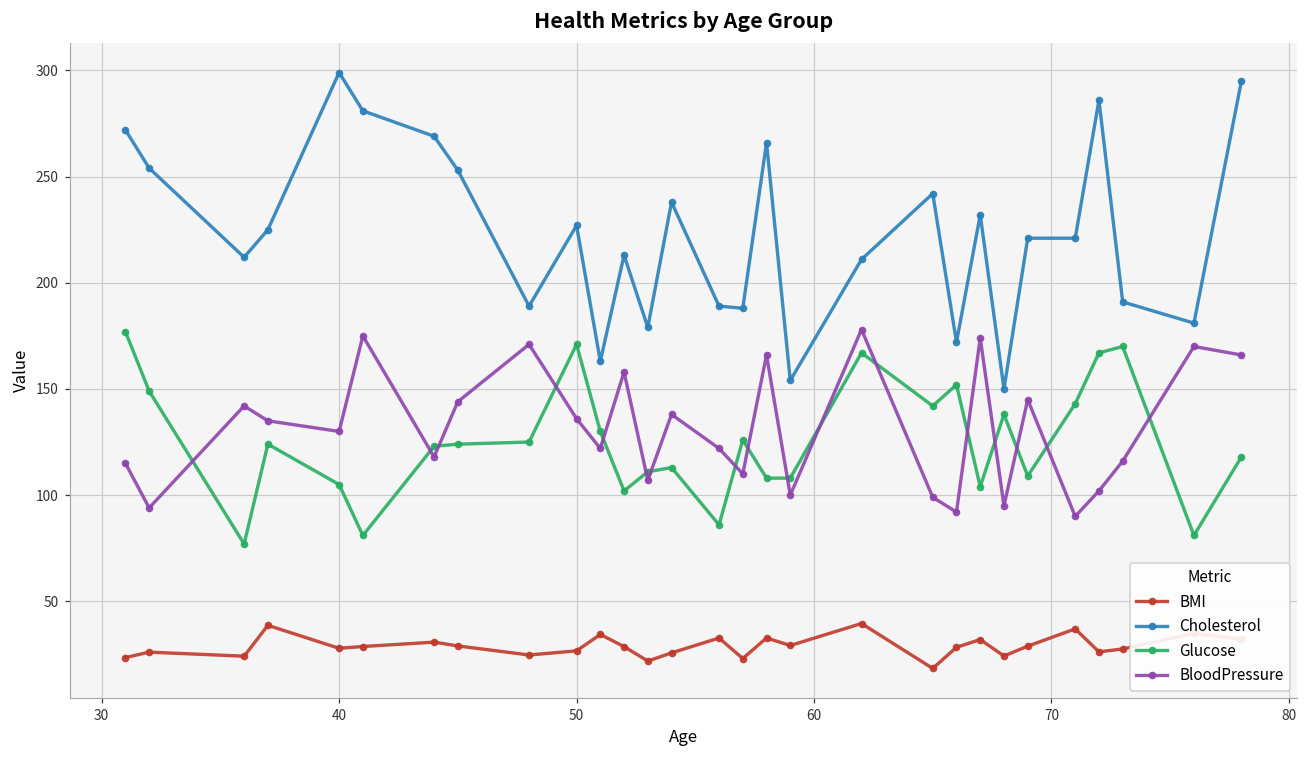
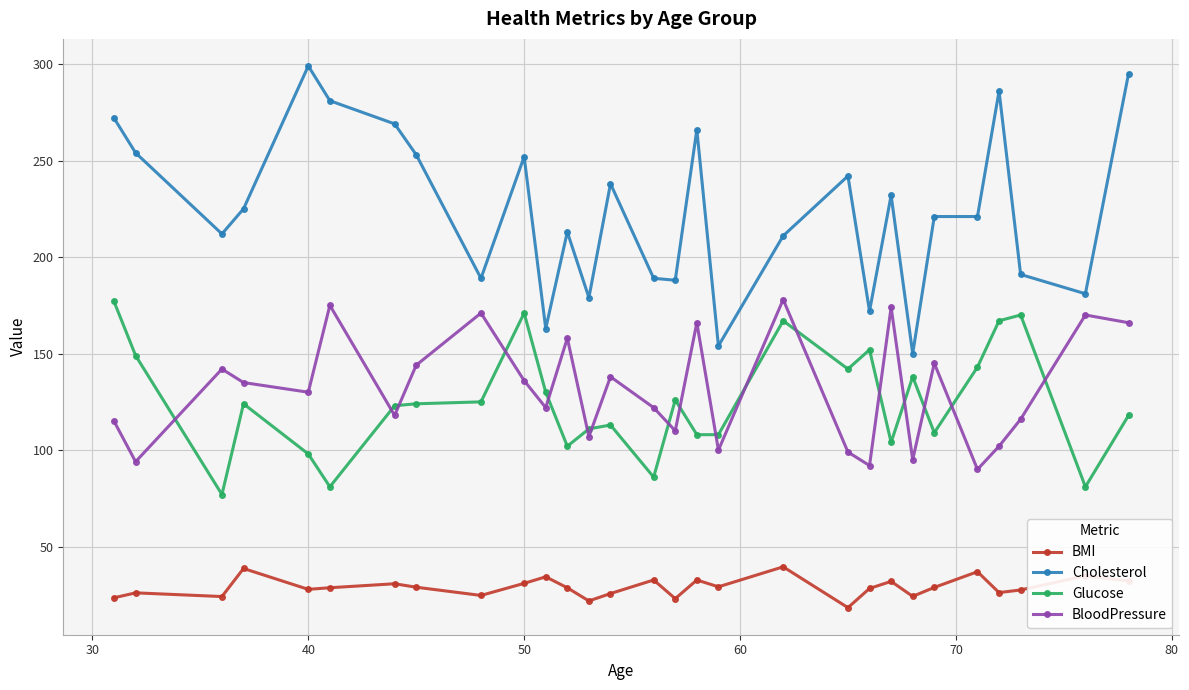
  {
    "BMI": {
      "40": 28,
-     "50": 27
+     "50": 31
    },
    "Cholesterol": {
      "40": 299,
-     "50": 227
+     "50": 252
    },
    "Glucose": {
-     "40": 105,
+     "40": 98,
      "50": 171
    },
    "BloodPressure": {
      "40": 130,
      "50": 136
    }
  }
